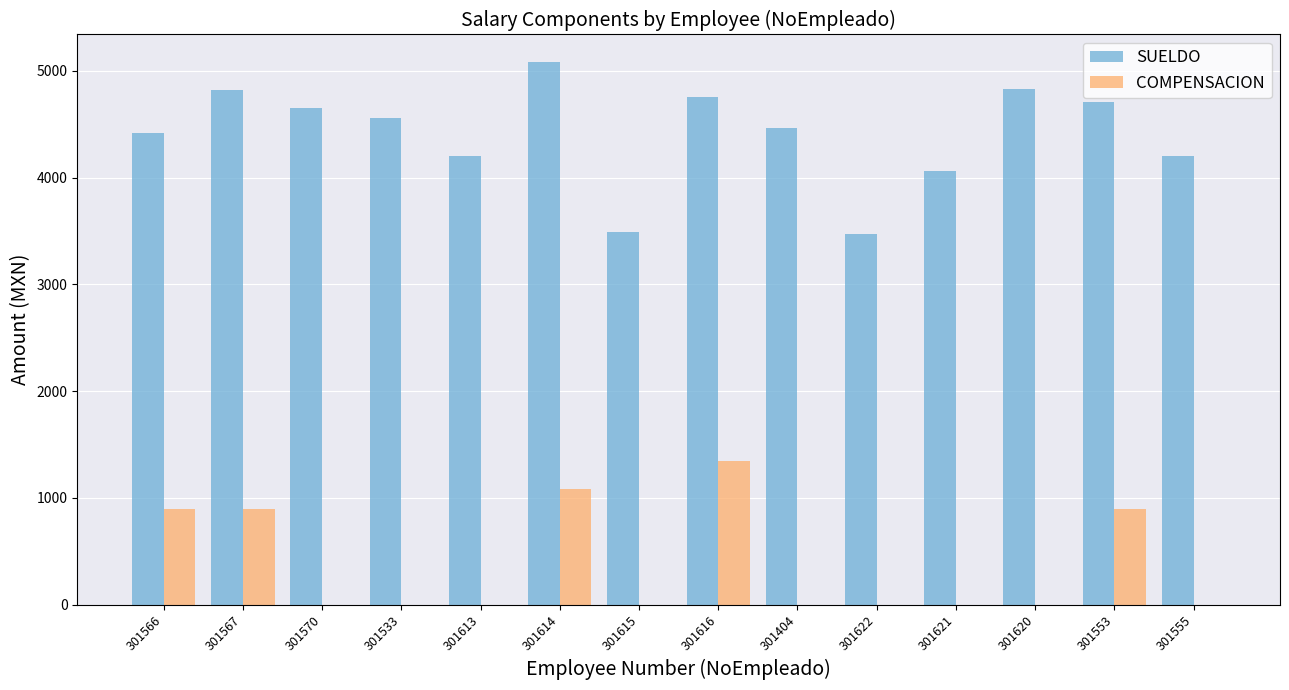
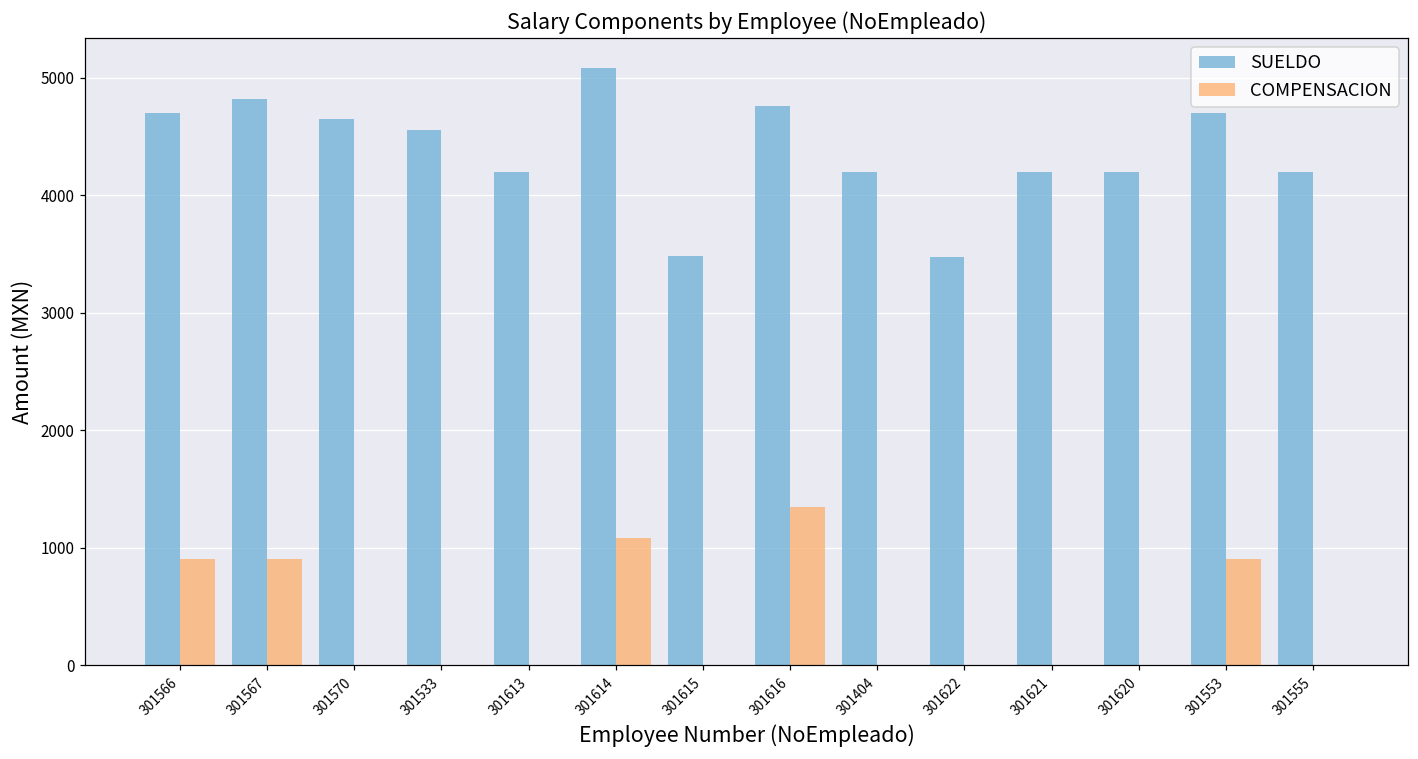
  {
    "SUELDO": {
-     "301566": 4420,
+     "301566": 4700,
      "301567": 4820,
      "301570": 4650,
      "301533": 4560,
      "301613": 4200,
      "301614": 5090,
      "301615": 3490,
      "301616": 4760,
-     "301404": 4460,
+     "301404": 4200,
      "301622": 3470,
-     "301621": 4060,
-     "301620": 4830,
+     "301621": 4200,
+     "301620": 4200,
      "301553": 4700,
      "301555": 4200
    },
    "COMPENSACION": {
      "301566": 900,
      "301567": 900,
      "301570": 0,
      "301533": 0,
      "301613": 0,
      "301614": 1080,
      "301615": 0,
      "301616": 1340,
      "301404": 0,
      "301622": 0,
      "301621": 0,
      "301620": 0,
      "301553": 900,
      "301555": 0
    }
  }
